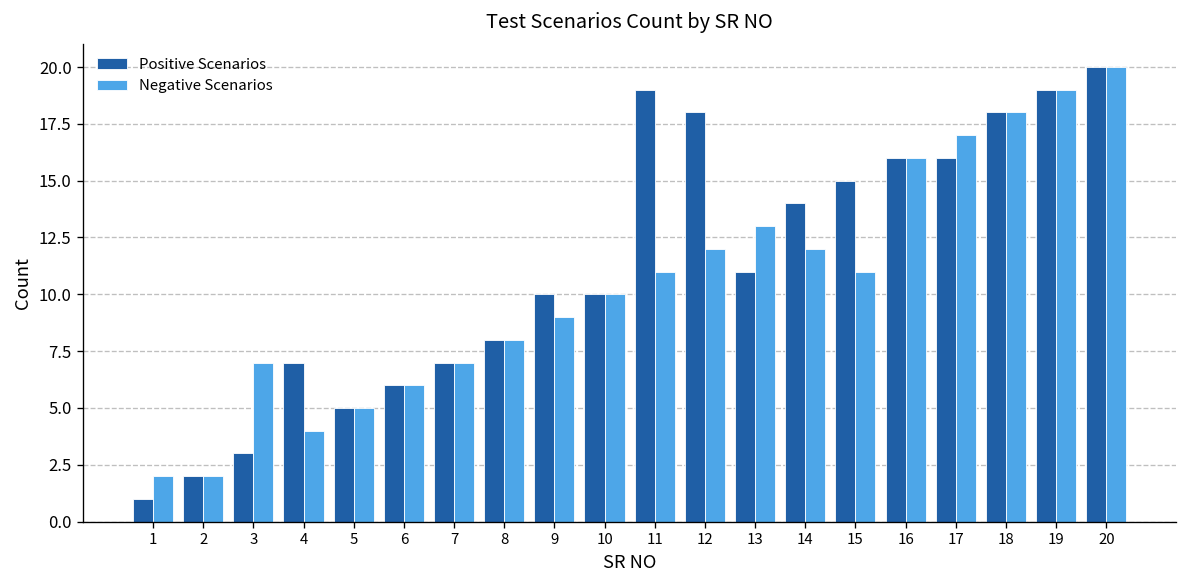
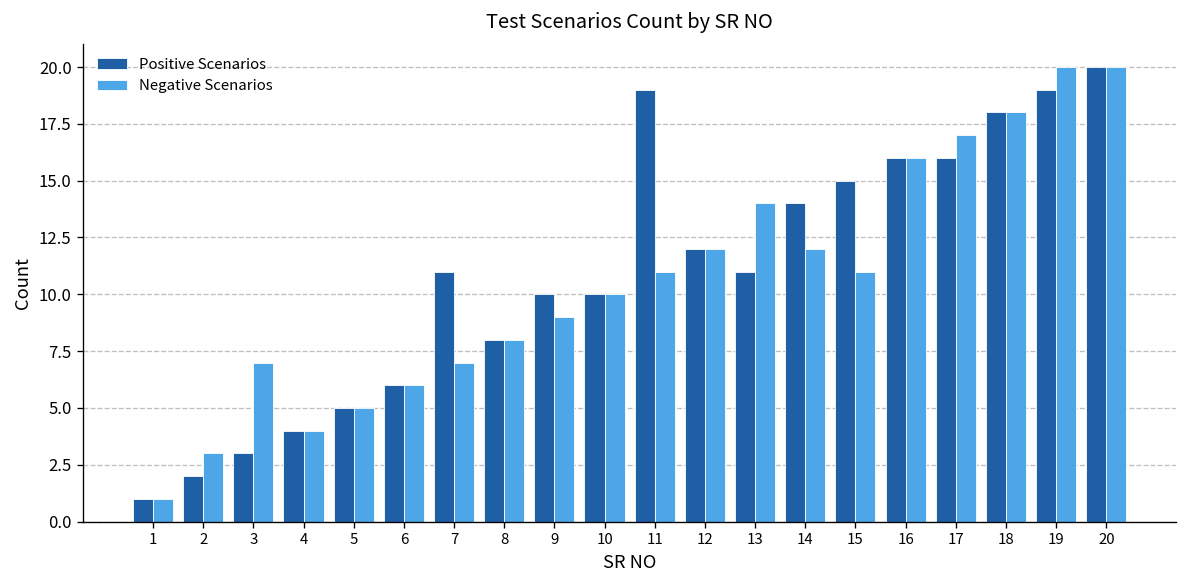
  {
    "Positive Scenarios": {
      "1": 1,
      "2": 2,
      "3": 3,
-     "4": 7,
+     "4": 4,
      "5": 5,
      "6": 6,
-     "7": 7,
+     "7": 11,
      "8": 8,
      "9": 10,
      "10": 10,
      "11": 19,
-     "12": 18,
+     "12": 12,
      "13": 11,
      "14": 14,
      "15": 15,
      "16": 16,
      "17": 16,
      "18": 18,
      "19": 19,
      "20": 20
    },
    "Negative Scenarios": {
-     "1": 2,
-     "2": 2,
+     "1": 1,
+     "2": 3,
      "3": 7,
      "4": 4,
      "5": 5,
      "6": 6,
      "7": 7,
      "8": 8,
      "9": 9,
      "10": 10,
      "11": 11,
      "12": 12,
-     "13": 13,
+     "13": 14,
      "14": 12,
      "15": 11,
      "16": 16,
      "17": 17,
      "18": 18,
-     "19": 19,
+     "19": 20,
      "20": 20
    }
  }
